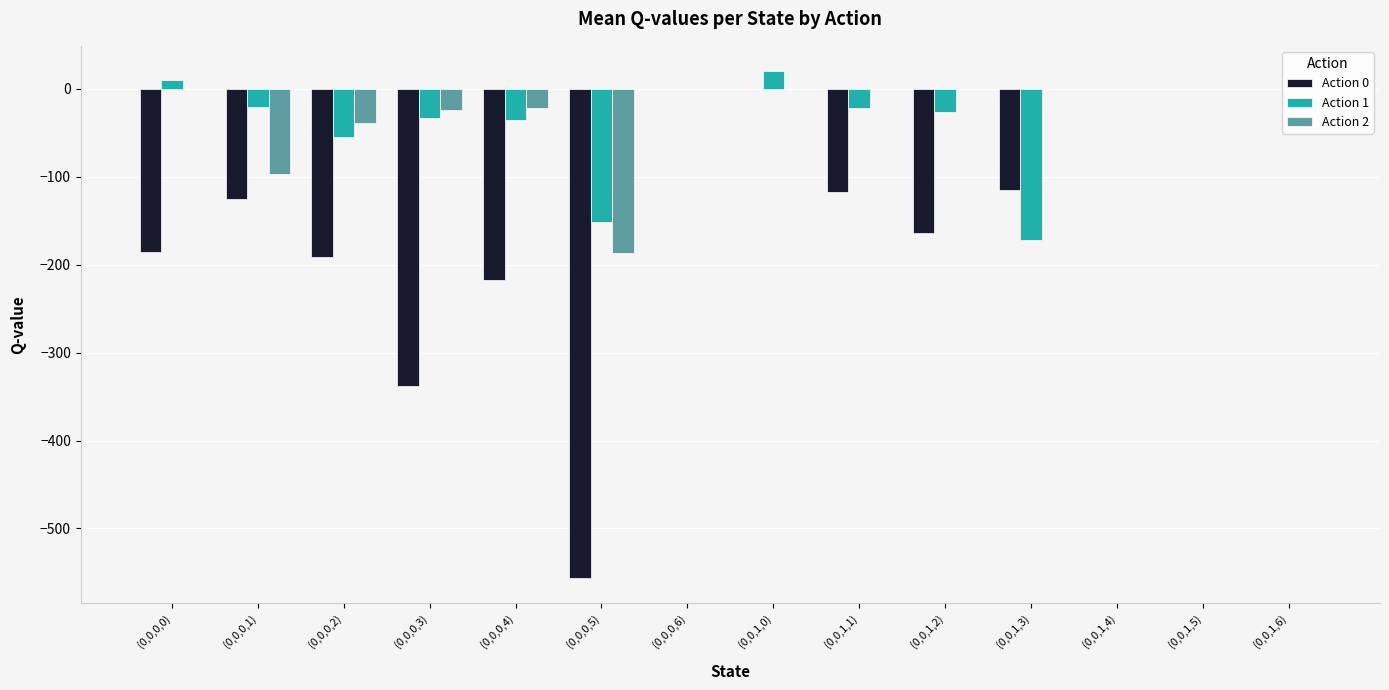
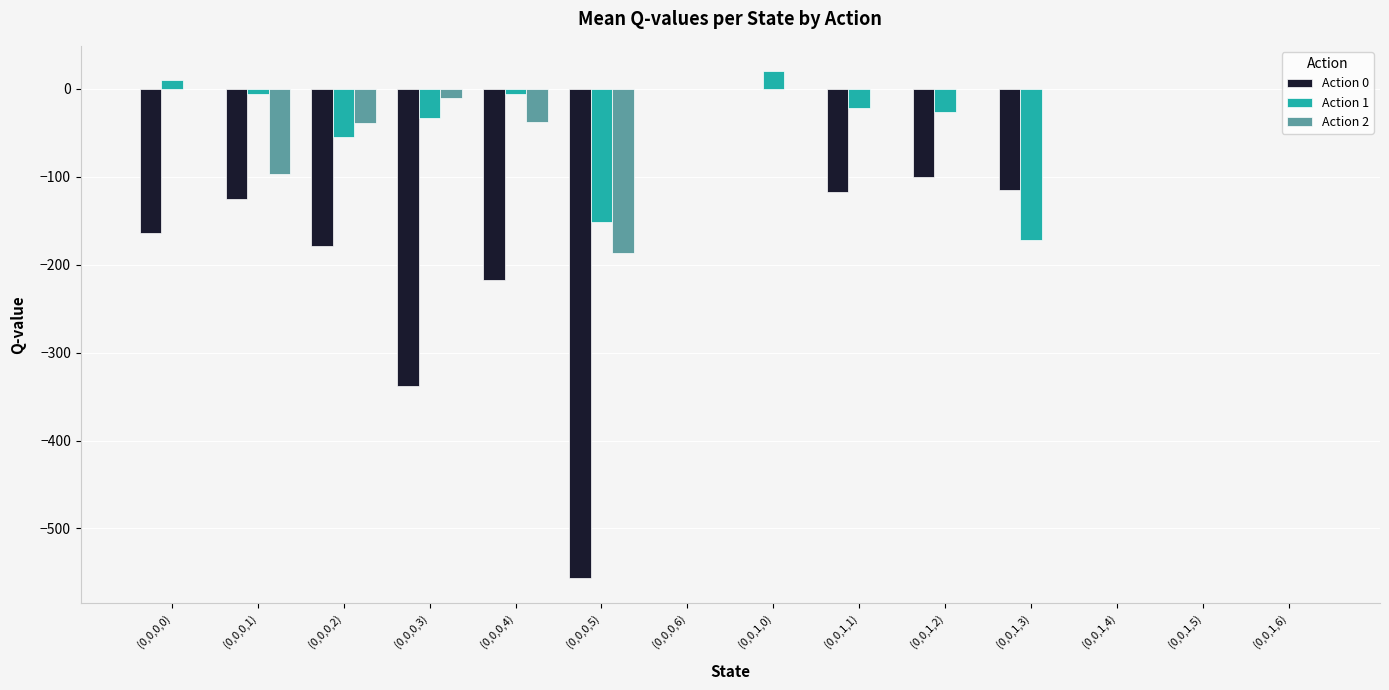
  {
    "Action 0": {
-     "(0,0,0,0)": -190,
+     "(0,0,0,0)": -160,
      "(0,0,0,1)": -130,
-     "(0,0,0,2)": -190,
+     "(0,0,0,2)": -180,
      "(0,0,0,3)": -340,
      "(0,0,0,4)": -220,
      "(0,0,0,5)": -560,
      "(0,0,0,6)": 0,
      "(0,0,1,0)": 0,
      "(0,0,1,1)": -120,
-     "(0,0,1,2)": -160,
+     "(0,0,1,2)": -100,
      "(0,0,1,3)": -120,
      "(0,0,1,4)": 0,
      "(0,0,1,5)": 0,
      "(0,0,1,6)": 0
    },
    "Action 1": {
      "(0,0,0,0)": 10,
-     "(0,0,0,1)": -20,
+     "(0,0,0,1)": -10,
      "(0,0,0,2)": -60,
      "(0,0,0,3)": -30,
-     "(0,0,0,4)": -40,
+     "(0,0,0,4)": -10,
      "(0,0,0,5)": -150,
      "(0,0,0,6)": 0,
      "(0,0,1,0)": 20,
      "(0,0,1,1)": -20,
      "(0,0,1,2)": -30,
      "(0,0,1,3)": -170,
      "(0,0,1,4)": 0,
      "(0,0,1,5)": 0
    },
    "Action 2": {
      "(0,0,0,0)": 0,
      "(0,0,0,1)": -100,
      "(0,0,0,2)": -40,
-     "(0,0,0,3)": -20,
-     "(0,0,0,4)": -20,
+     "(0,0,0,3)": -10,
+     "(0,0,0,4)": -40,
      "(0,0,0,5)": -190,
      "(0,0,0,6)": 0,
      "(0,0,1,0)": 0,
      "(0,0,1,1)": 0,
      "(0,0,1,2)": 0,
      "(0,0,1,3)": 0,
      "(0,0,1,4)": 0,
      "(0,0,1,5)": 0
    }
  }
